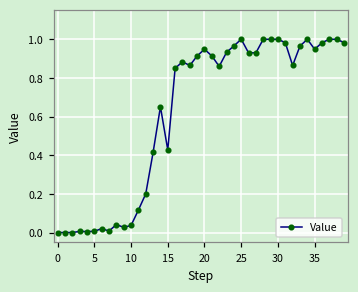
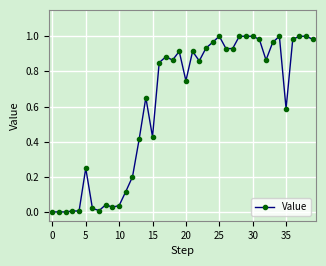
  {
    "0": 0.00,
-   "5": 0.01,
+   "5": 0.25,
    "10": 0.04,
    "15": 0.43,
-   "20": 0.95,
+   "20": 0.75,
    "25": 1.00,
    "30": 1.00,
-   "35": 0.95
+   "35": 0.59
  }
